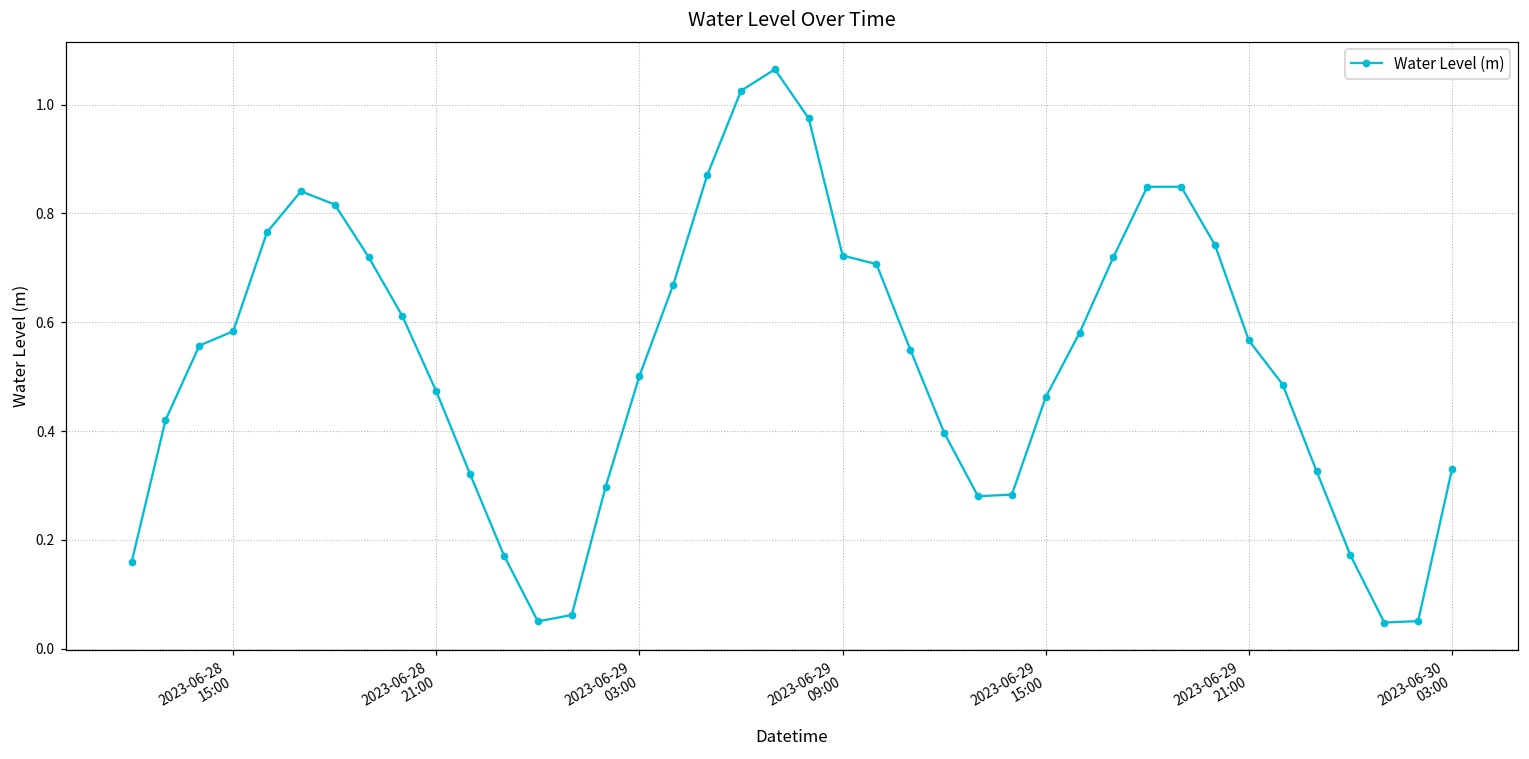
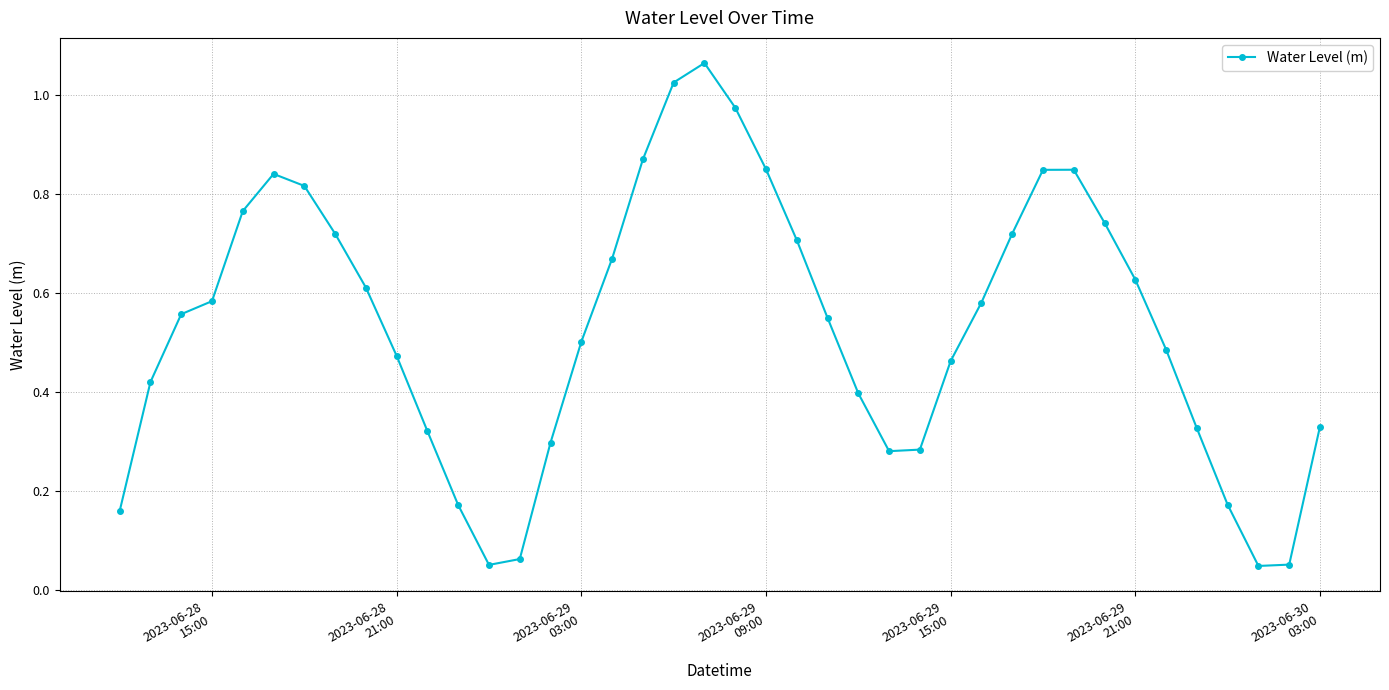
  {
    "2023-06-28 15:00": 0.58,
    "2023-06-28 21:00": 0.47,
    "2023-06-29 03:00": 0.50,
-   "2023-06-29 09:00": 0.72,
+   "2023-06-29 09:00": 0.85,
    "2023-06-29 15:00": 0.46,
-   "2023-06-29 21:00": 0.57,
+   "2023-06-29 21:00": 0.63,
    "2023-06-30 03:00": 0.33
  }
